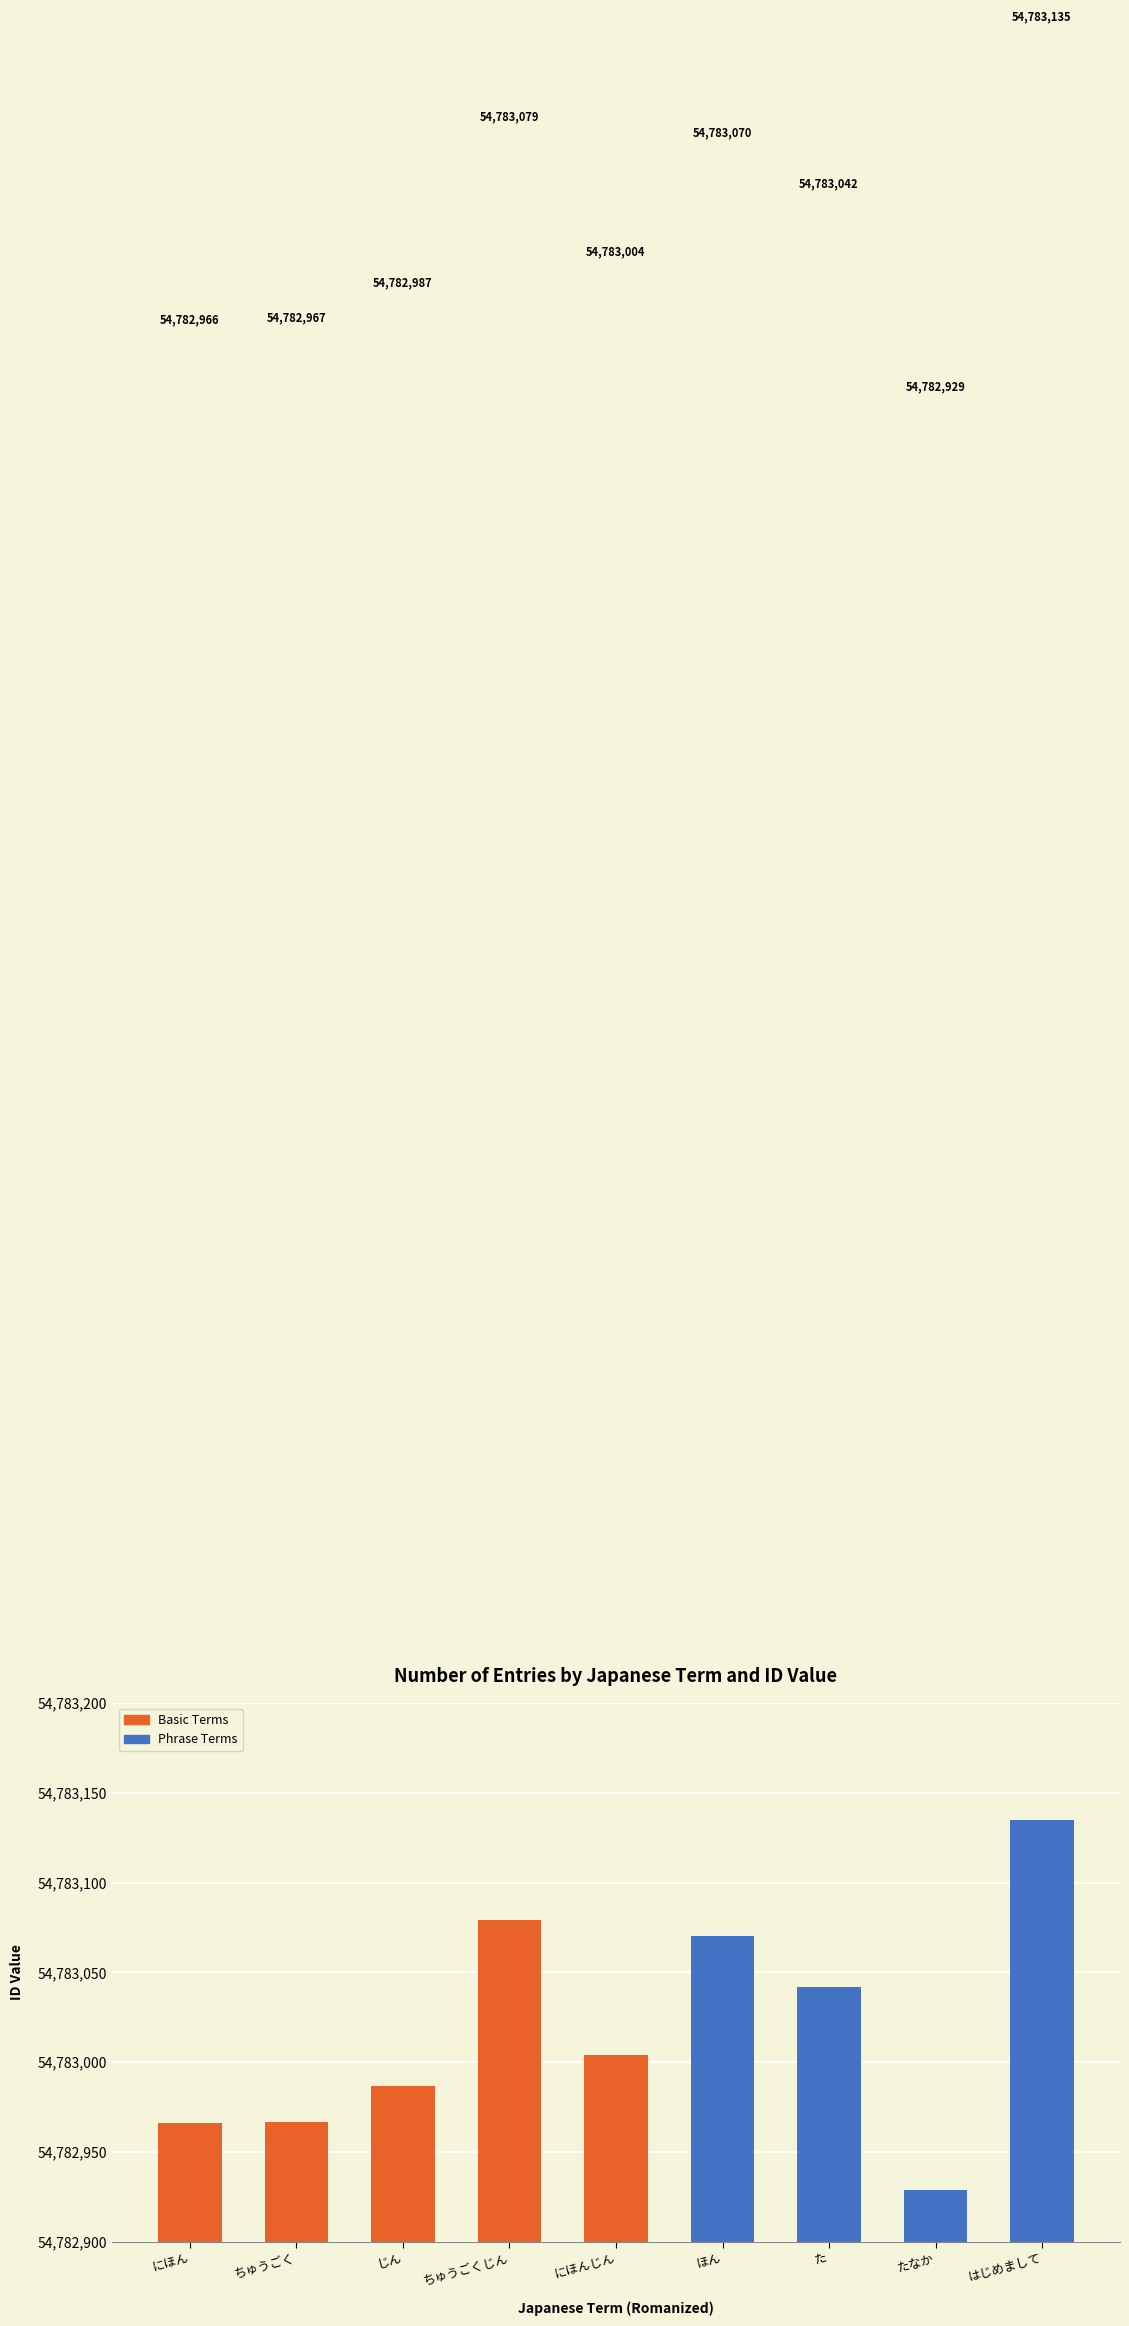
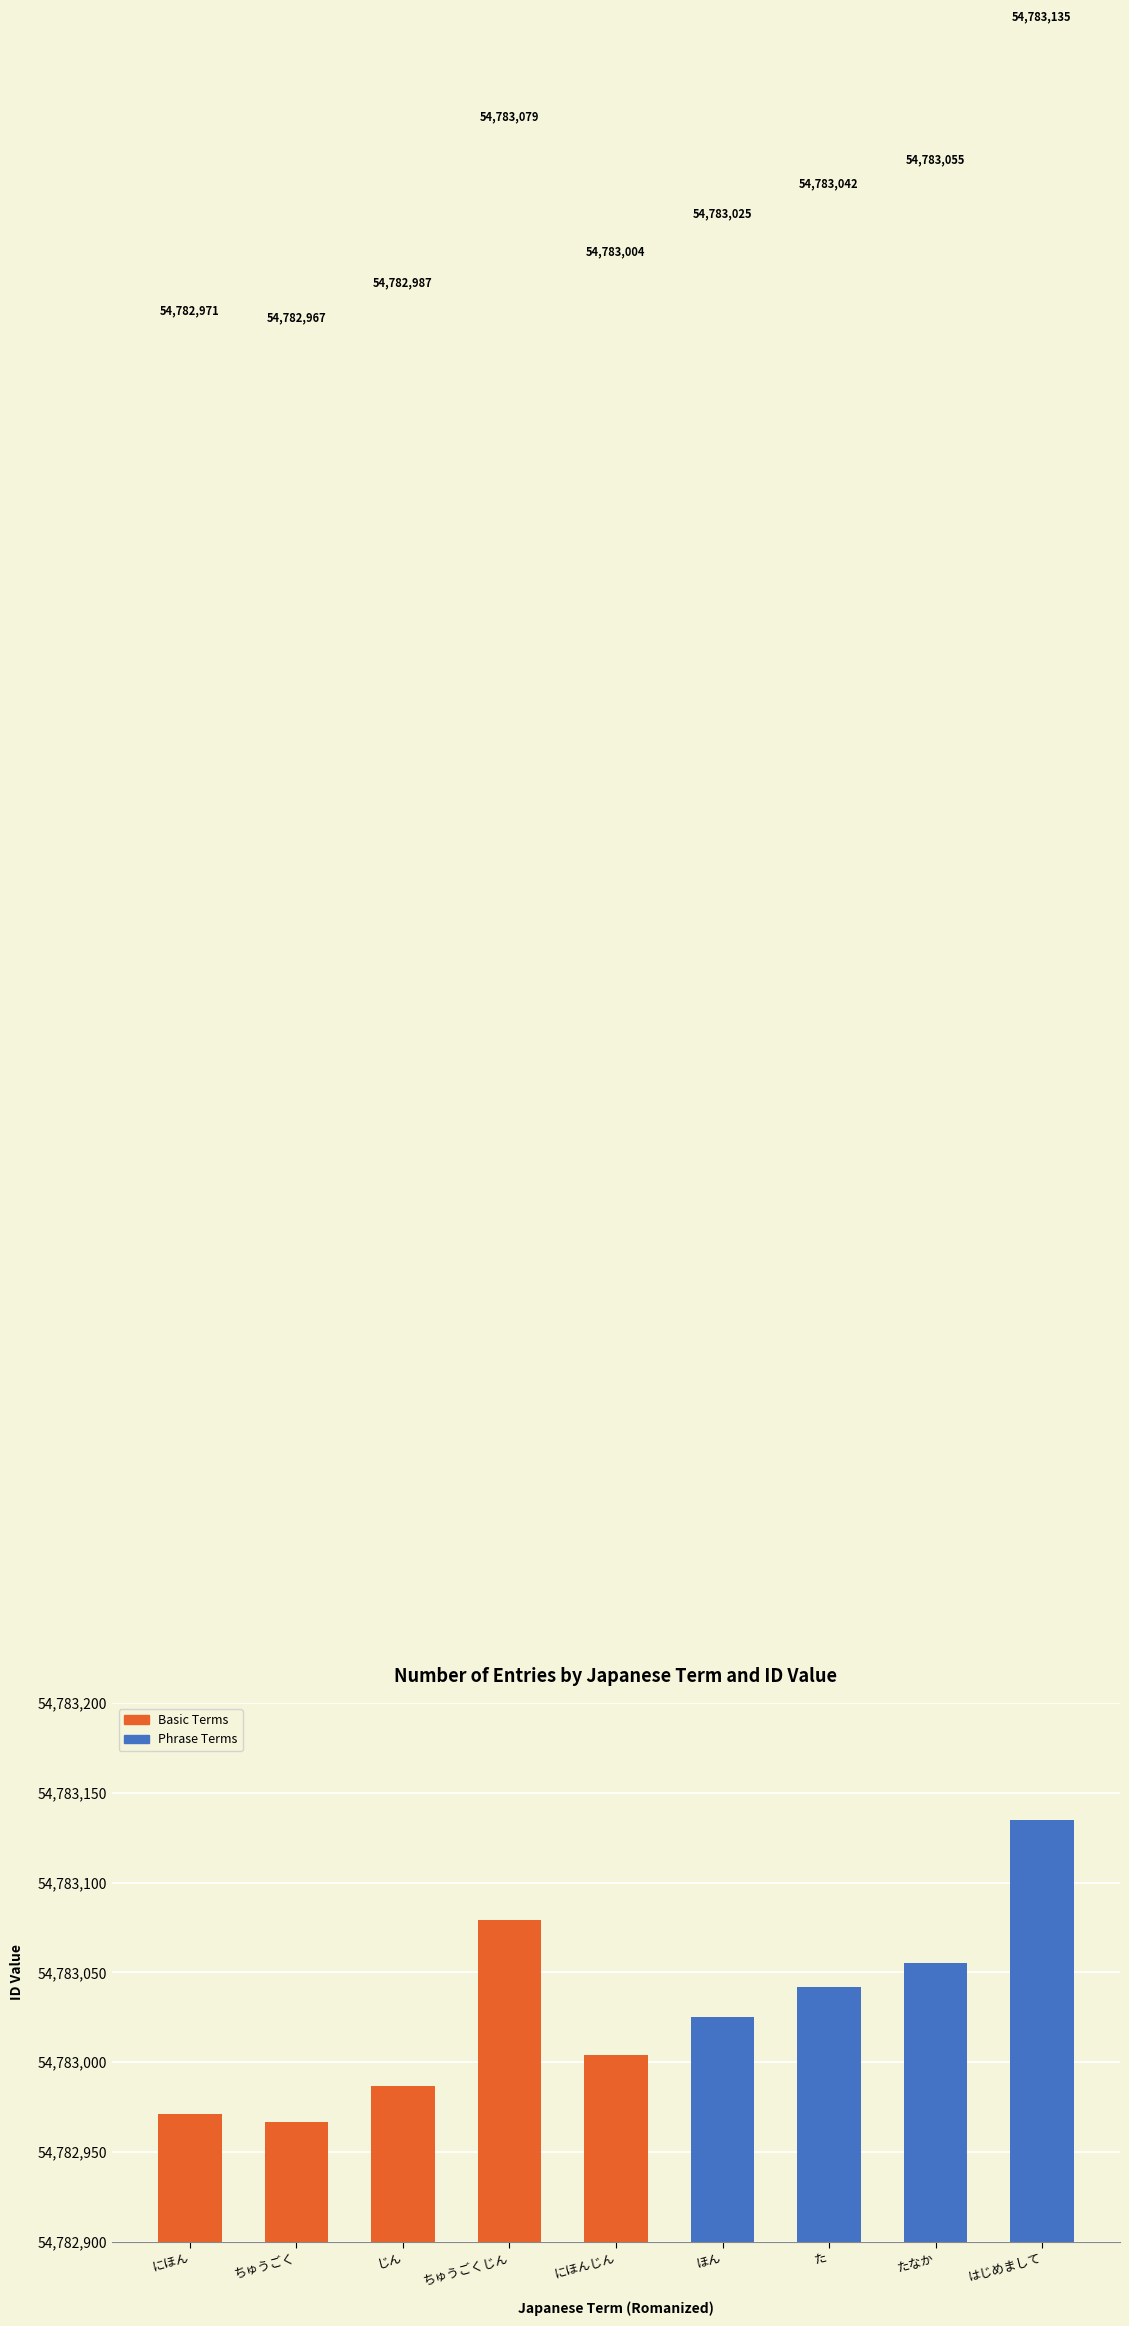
  {
-   "にほん": "54,782,966",
-   "ほん": "54,783,070",
-   "たなか": "54,782,929"
+   "にほん": "54,782,971",
+   "ほん": "54,783,025",
+   "たなか": "54,783,055"
  }
